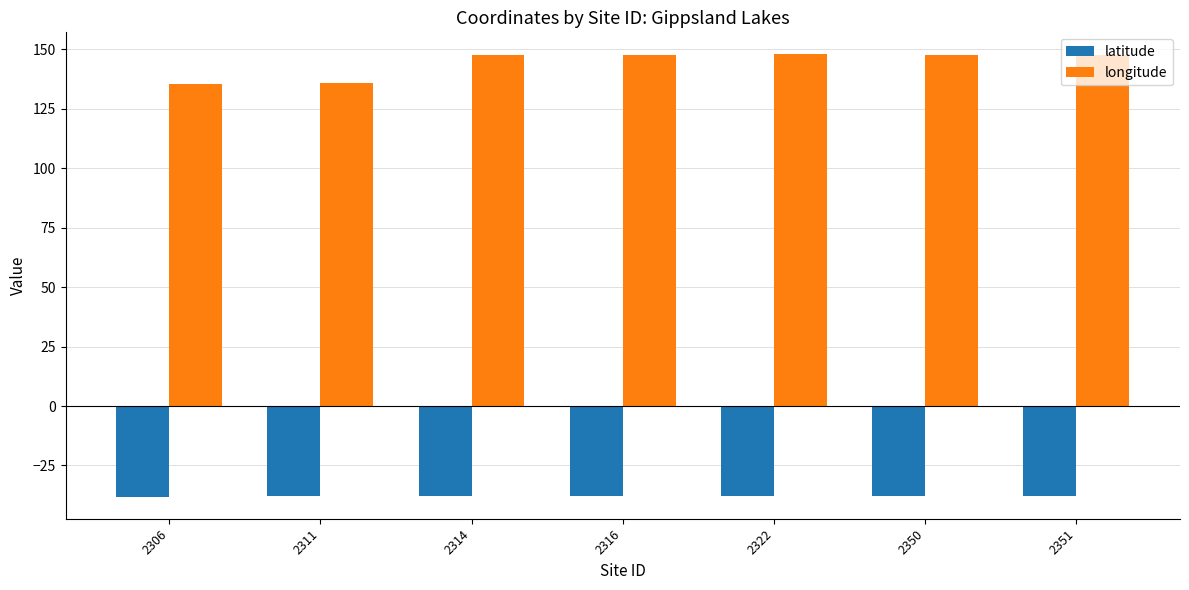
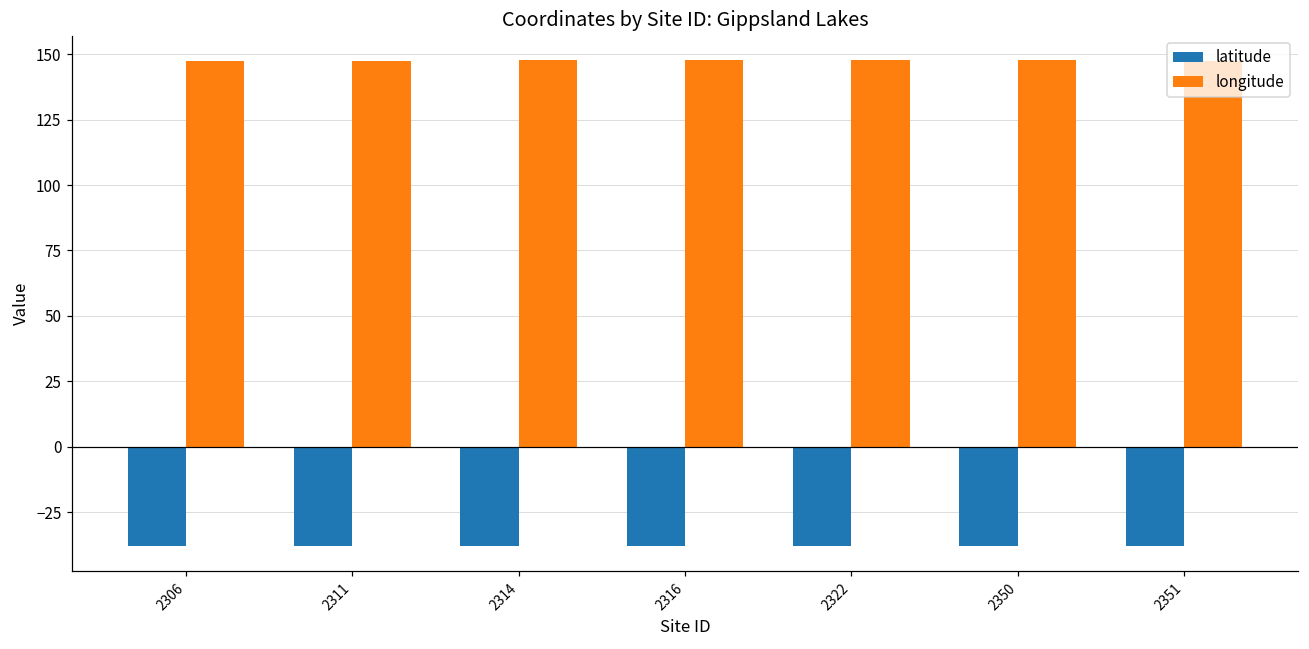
  {
    "latitude": {
      "2306": -38,
      "2311": -38,
      "2314": -38,
      "2316": -38,
      "2322": -38,
      "2350": -38,
      "2351": -38
    },
    "longitude": {
-     "2306": 135,
-     "2311": 136,
+     "2306": 147,
+     "2311": 148,
      "2314": 148,
      "2316": 148,
      "2322": 148,
      "2350": 148
    }
  }
